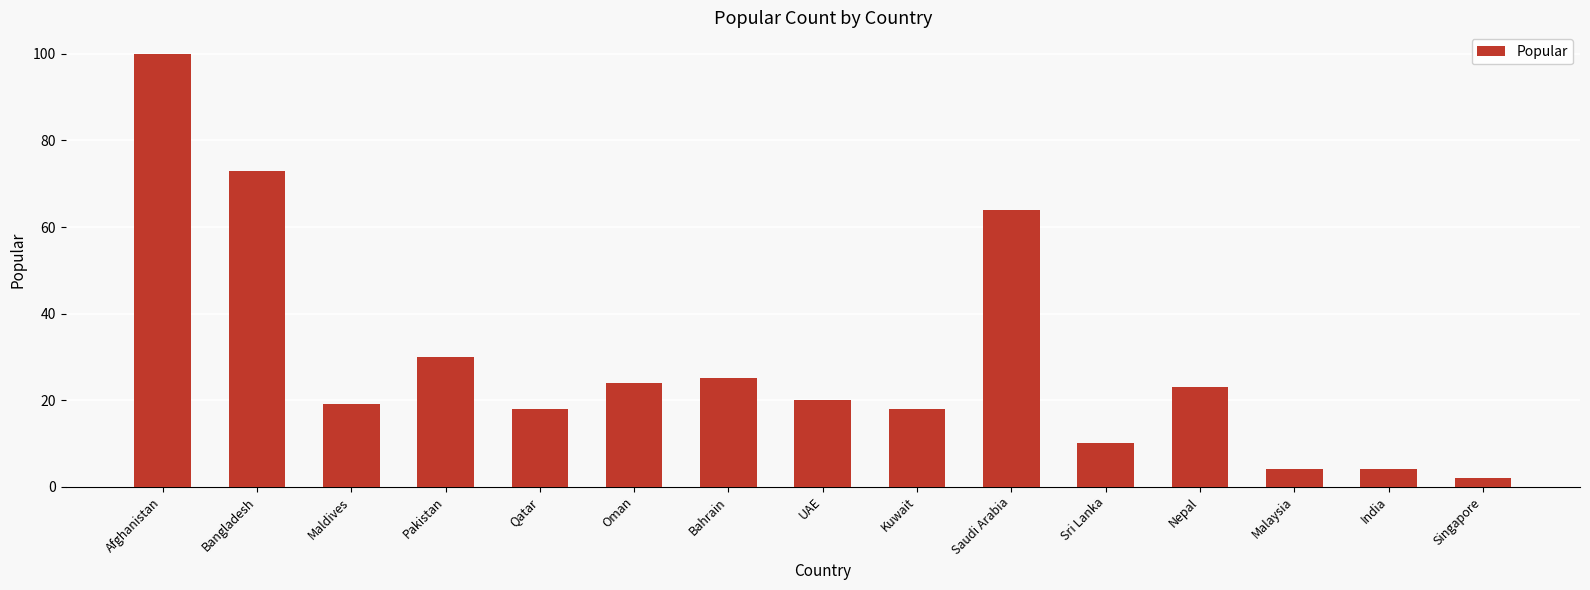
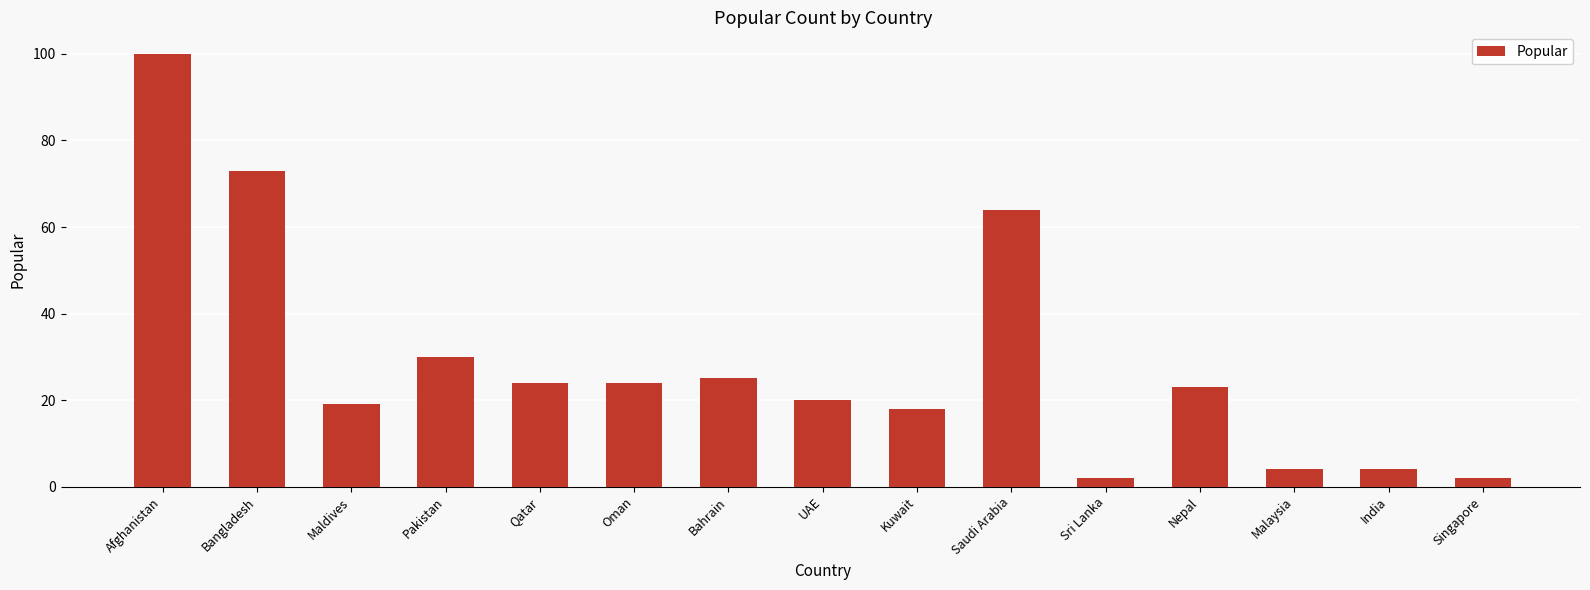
  {
    "Afghanistan": 100,
    "Bangladesh": 73,
    "Maldives": 19,
    "Pakistan": 30,
-   "Qatar": 18,
+   "Qatar": 24,
    "Oman": 24,
    "Bahrain": 25,
    "UAE": 20,
    "Kuwait": 18,
    "Saudi Arabia": 64,
-   "Sri Lanka": 10,
+   "Sri Lanka": 2,
    "Nepal": 23,
    "Malaysia": 4,
    "India": 4,
    "Singapore": 2
  }
